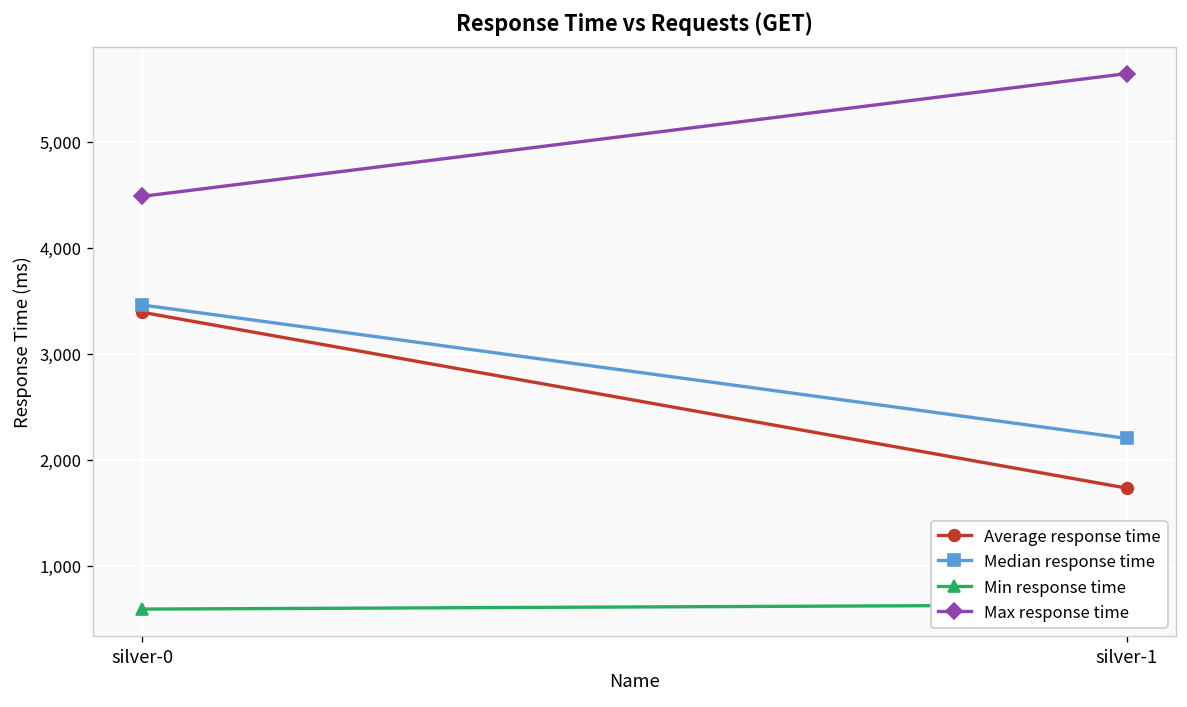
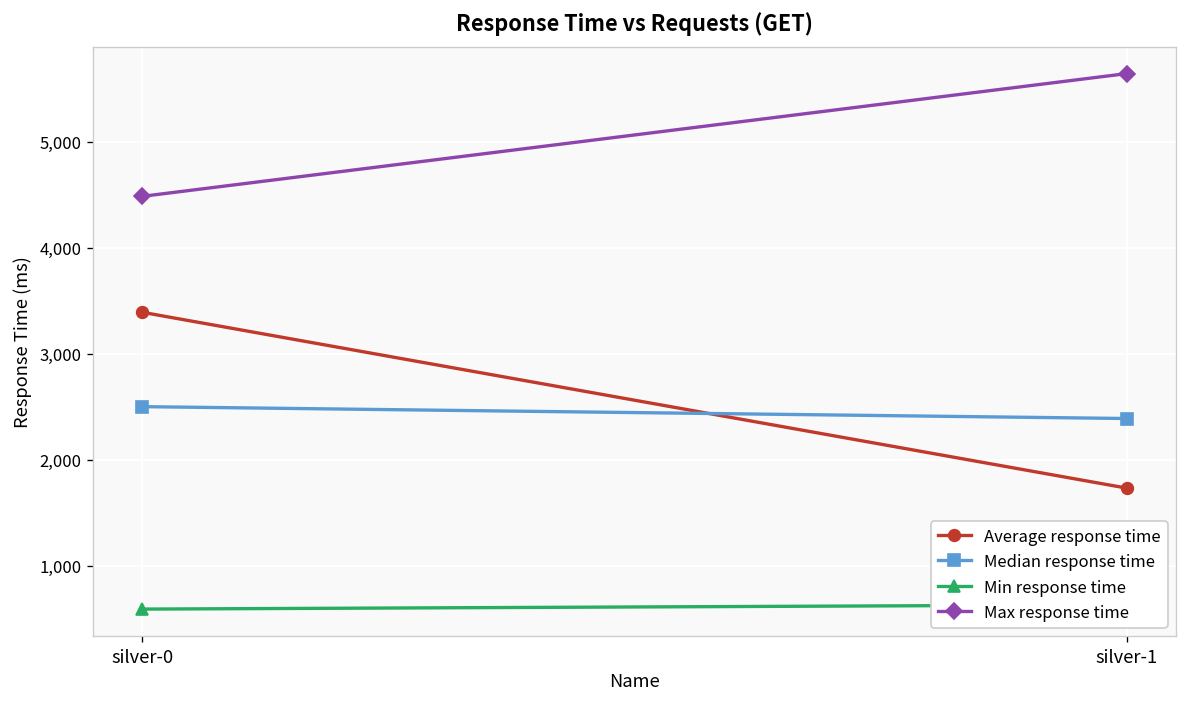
  {
    "Average response time": {
      "silver-0": "3,400",
      "silver-1": "1,700"
    },
    "Median response time": {
-     "silver-0": "3,500",
-     "silver-1": "2,200"
+     "silver-0": "2,500",
+     "silver-1": "2,400"
    },
    "Min response time": {
      "silver-0": "600"
    },
    "Max response time": {
      "silver-0": "4,500",
      "silver-1": "5,600"
    }
  }
